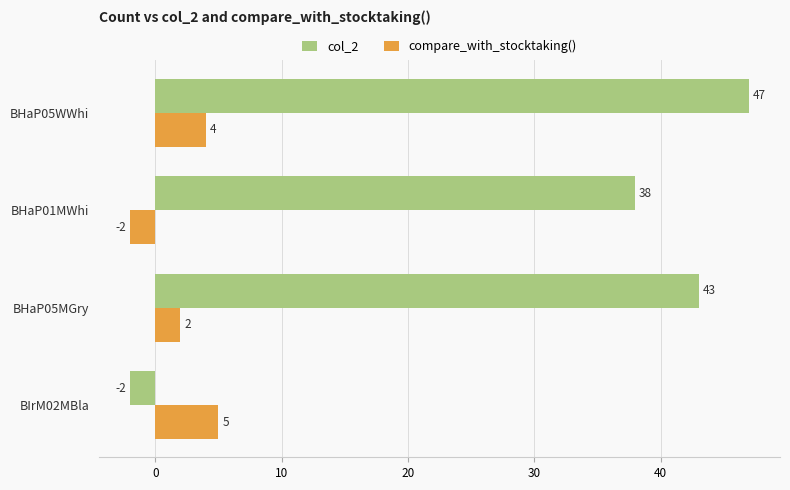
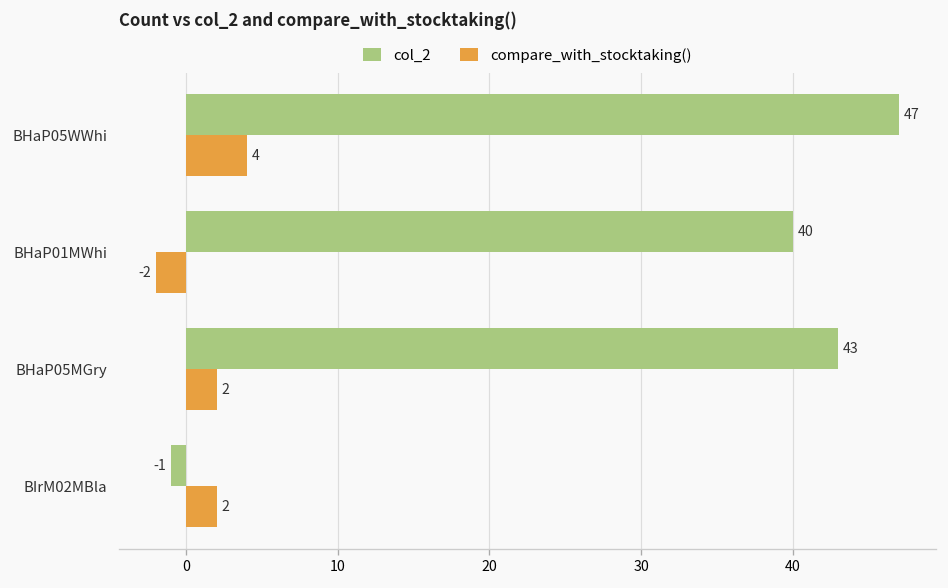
  {
    "col_2": {
      "BHaP05WWhi": 47,
-     "BHaP01MWhi": 38,
+     "BHaP01MWhi": 40,
      "BHaP05MGry": 43,
-     "BIrM02MBla": -2
+     "BIrM02MBla": -1
    },
    "compare_with_stocktaking()": {
      "BHaP05WWhi": 4,
      "BHaP01MWhi": -2,
      "BHaP05MGry": 2,
-     "BIrM02MBla": 5
+     "BIrM02MBla": 2
    }
  }
